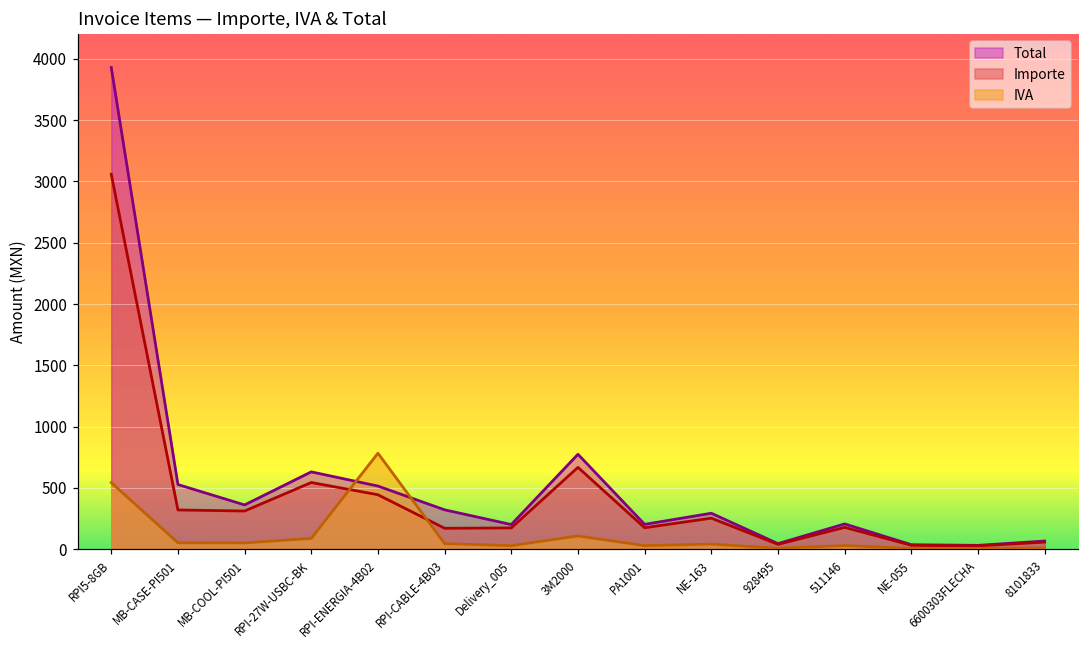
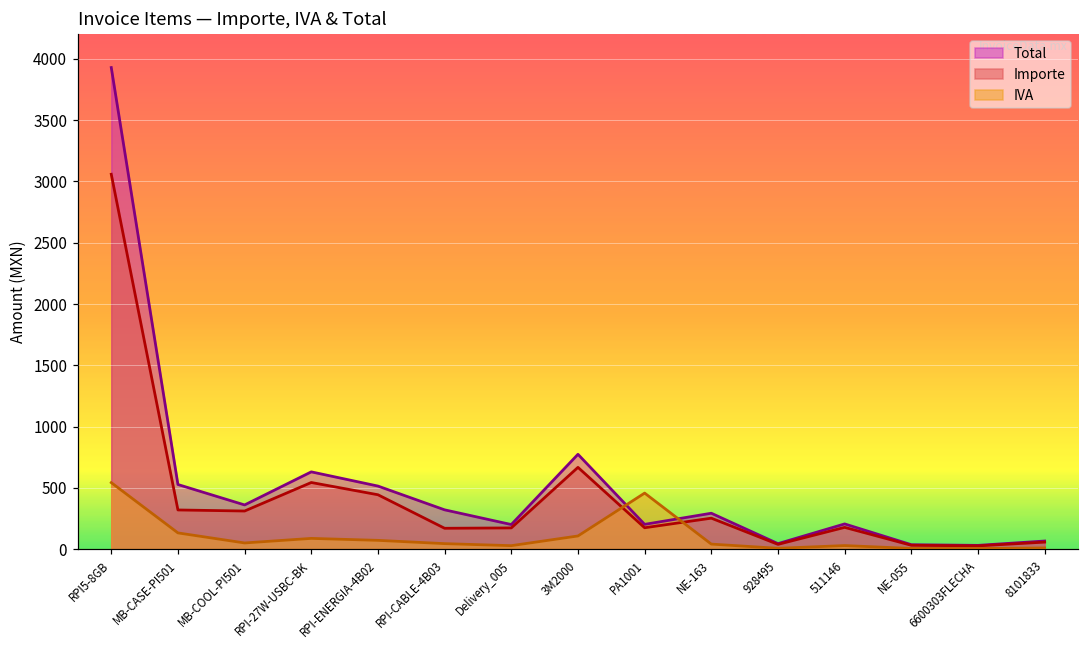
  {
    "Total": {
      "RPI5-8GB": 3930,
      "MB-CASE-PI501": 530,
      "MB-COOL-PI501": 360,
      "RPI-27W-USBC-BK": 630,
      "RPI-ENERGIA-4B02": 510,
      "RPI-CABLE-4B03": 320,
      "Delivery_005": 200,
      "3M2000": 770,
      "PA1001": 200,
      "NE-163": 290,
      "511146": 210
    },
    "Importe": {
      "RPI5-8GB": 3060,
      "MB-CASE-PI501": 320,
      "MB-COOL-PI501": 310,
      "RPI-27W-USBC-BK": 540,
      "RPI-ENERGIA-4B02": 440,
      "RPI-CABLE-4B03": 170,
      "Delivery_005": 170,
      "3M2000": 670,
      "PA1001": 170,
      "NE-163": 250,
      "511146": 180
    },
    "IVA": {
      "RPI5-8GB": 540,
-     "MB-CASE-PI501": 50,
+     "MB-CASE-PI501": 130,
      "MB-COOL-PI501": 50,
      "RPI-27W-USBC-BK": 90,
-     "RPI-ENERGIA-4B02": 780,
+     "RPI-ENERGIA-4B02": 70,
      "RPI-CABLE-4B03": 40,
      "Delivery_005": 30,
      "3M2000": 110,
-     "PA1001": 30,
+     "PA1001": 460,
      "NE-163": 40,
      "928495": 10,
      "511146": 30,
      "NE-055": 0,
      "8101833": 10
    }
  }
